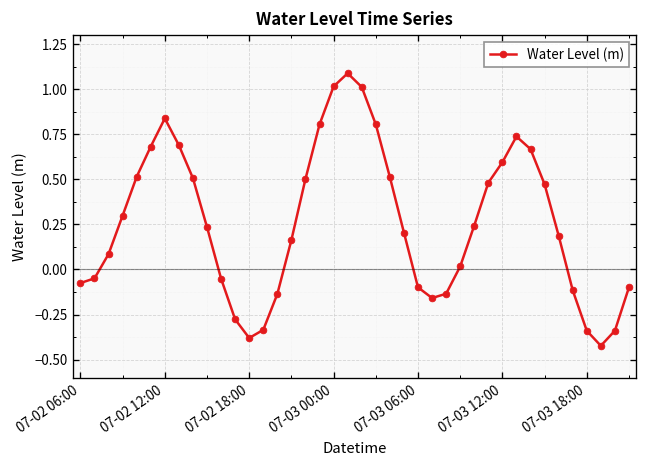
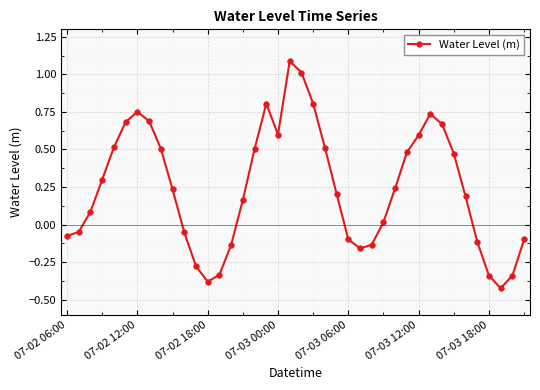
  {
    "07-02 06:00": -0.08,
-   "07-02 12:00": 0.84,
+   "07-02 12:00": 0.75,
    "07-02 18:00": -0.38,
-   "07-03 00:00": 1.02,
+   "07-03 00:00": 0.60,
    "07-03 06:00": -0.10,
    "07-03 12:00": 0.60,
    "07-03 18:00": -0.34
  }
